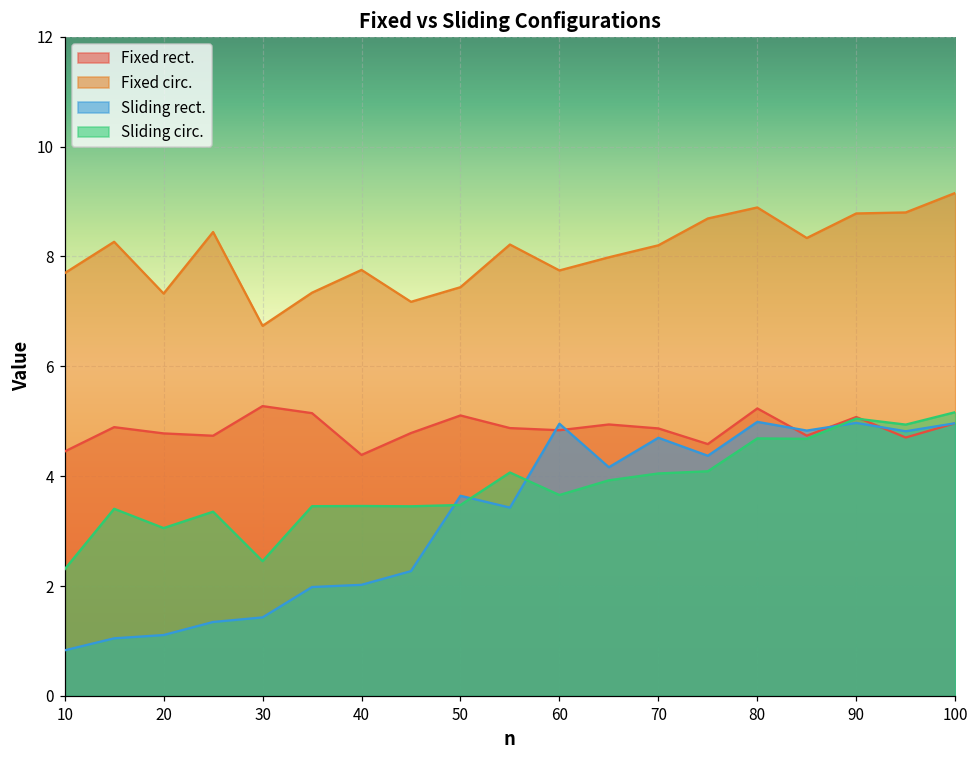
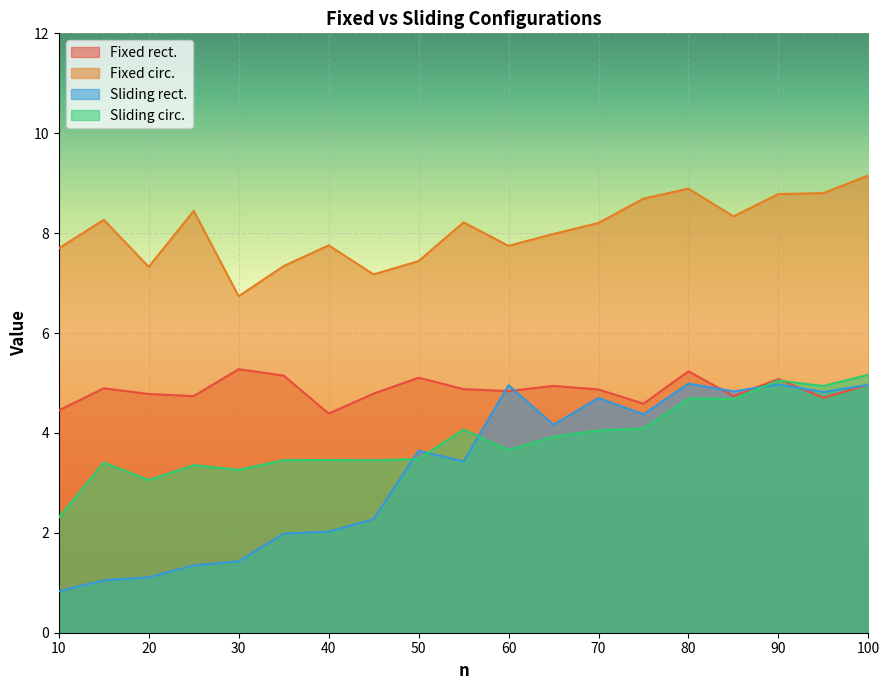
  {
    "Sliding rect.": {
      "10": 0.8,
      "20": 1.1,
      "30": 1.4,
      "40": 2.0,
      "50": 3.6,
      "60": 5.0,
      "70": 4.7,
      "80": 5.0,
      "90": 5.0
    },
    "Sliding circ.": {
      "10": 2.3,
      "20": 3.1,
-     "30": 2.5,
+     "30": 3.3,
      "40": 3.5,
      "50": 3.5,
      "60": 3.7,
      "70": 4.1,
      "80": 4.7,
      "100": 5.2
    }
  }
